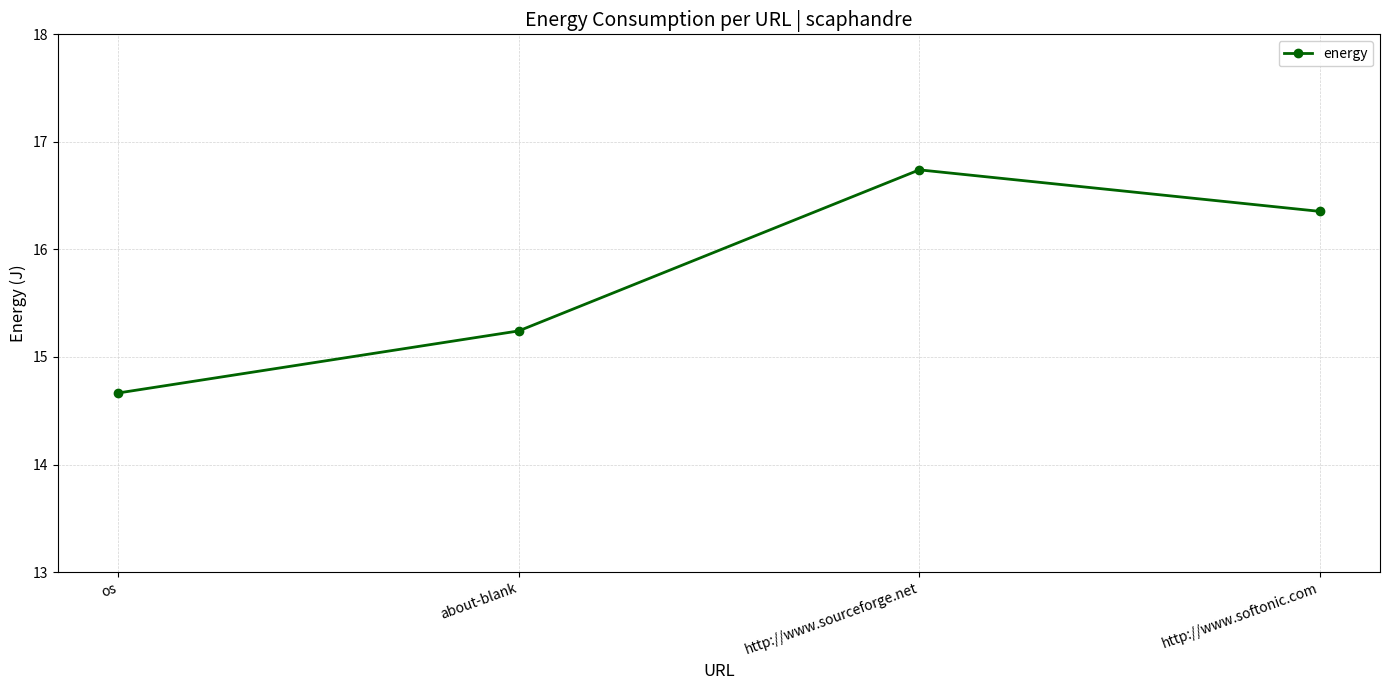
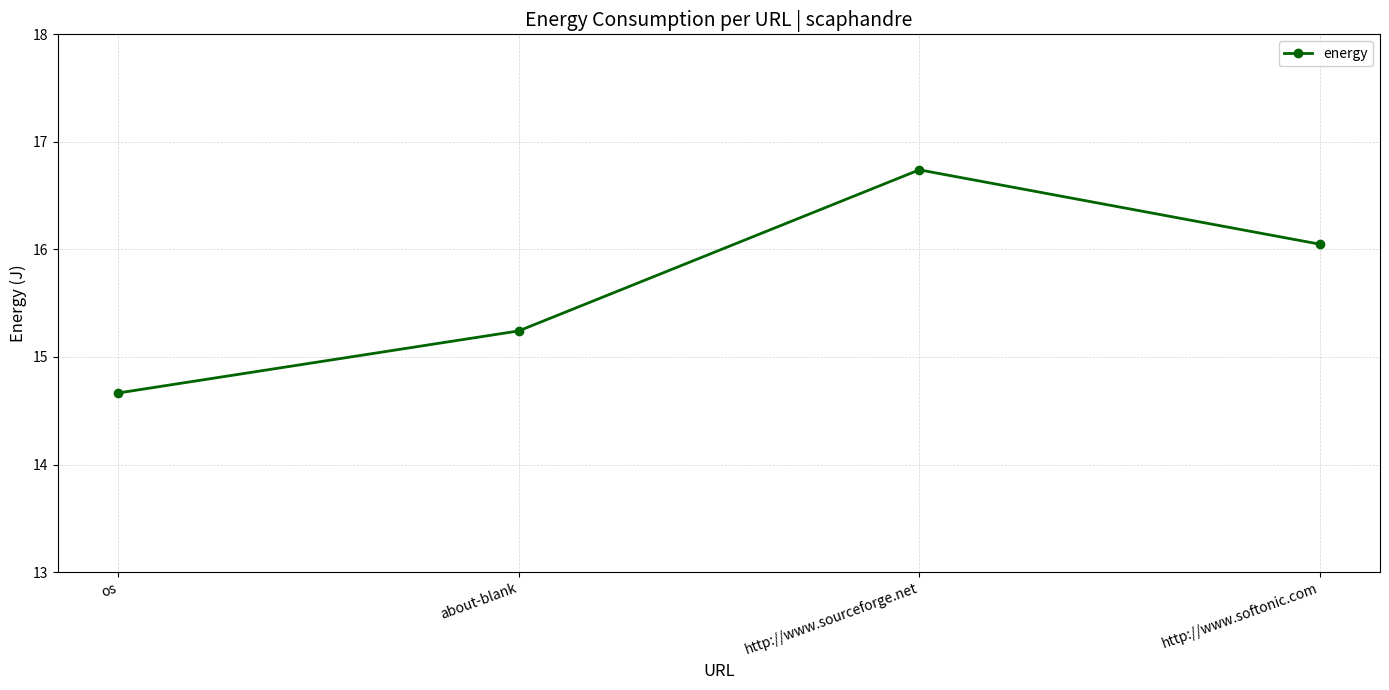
  {
    "os": 14.67,
    "about-blank": 15.24,
    "http://www.sourceforge.net": 16.74,
-   "http://www.softonic.com": 16.35
+   "http://www.softonic.com": 16.05
  }
